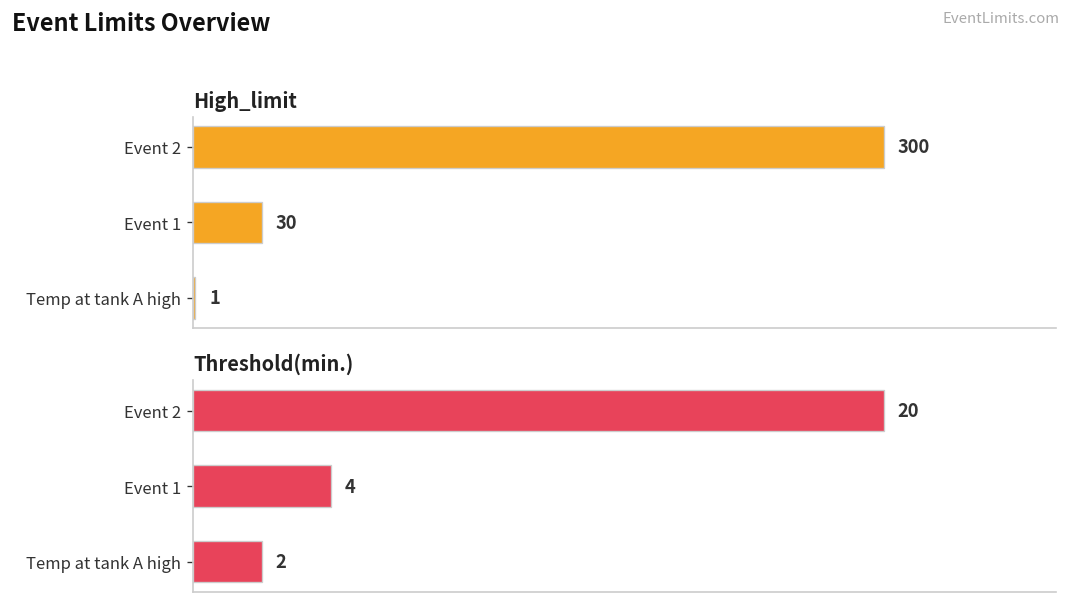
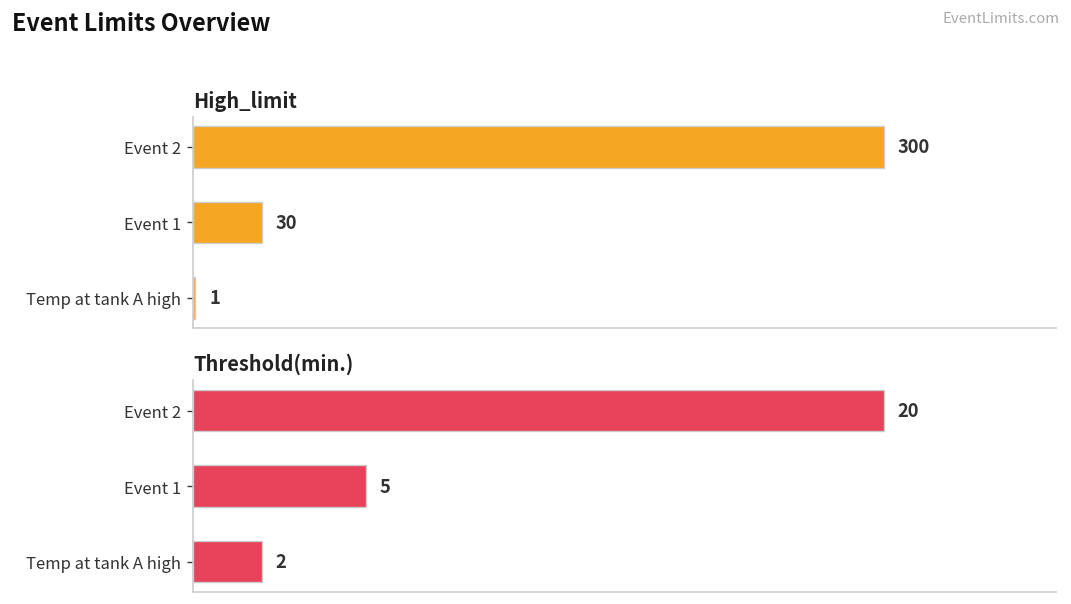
  {
    "High_limit": {
      "Event 2": 300,
      "Event 1": 30,
      "Temp at tank A high": 1
    },
    "Threshold(min.)": {
      "Event 2": 20,
-     "Event 1": 4,
+     "Event 1": 5,
      "Temp at tank A high": 2
    }
  }
